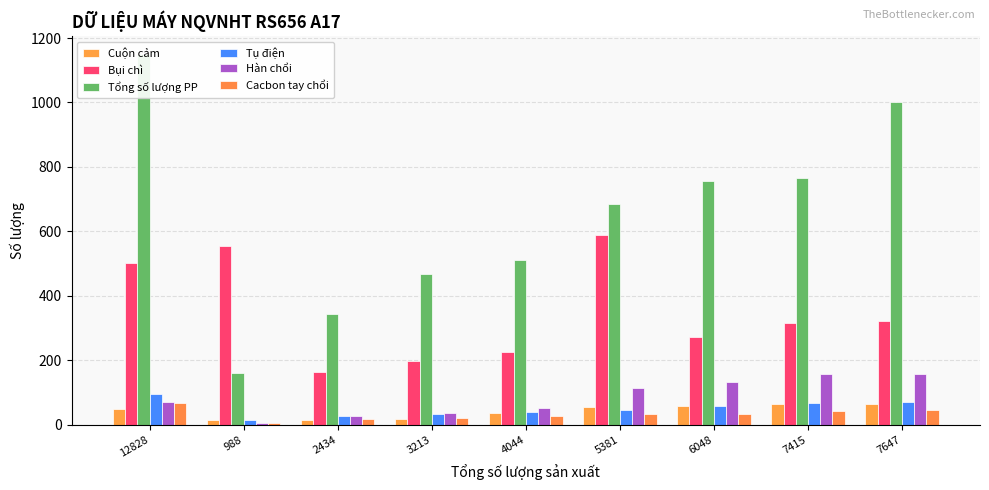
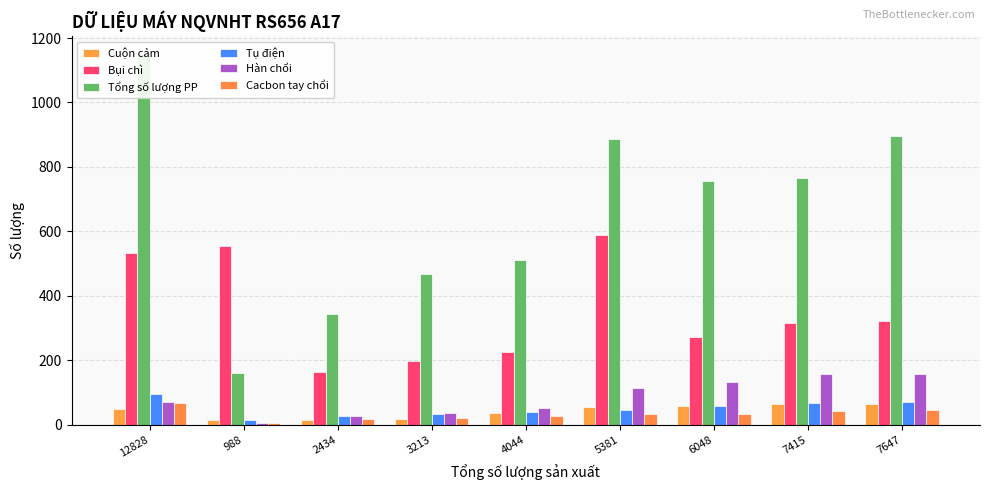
  {
    "Bụi chì": {
-     "12828": 500,
+     "12828": 530,
      "988": 560,
      "2434": 160,
      "3213": 200,
      "4044": 220,
      "5381": 590,
      "6048": 270,
      "7415": 310,
      "7647": 320
    },
    "Tổng số lượng PP": {
      "988": 160,
      "2434": 340,
      "3213": 470,
      "4044": 510,
-     "5381": 690,
+     "5381": 890,
      "6048": 760,
      "7415": 770,
-     "7647": 1000
+     "7647": 900
    },
    "Tụ điện": {
      "12828": 100,
      "988": 20,
      "2434": 30,
      "3213": 30,
      "4044": 40,
      "5381": 50,
      "6048": 60,
      "7415": 70,
      "7647": 70
    },
    "Hàn chổi": {
      "12828": 70,
      "2434": 30,
      "3213": 40,
      "4044": 50,
      "5381": 110,
      "6048": 130,
      "7415": 160,
      "7647": 160
    }
  }
